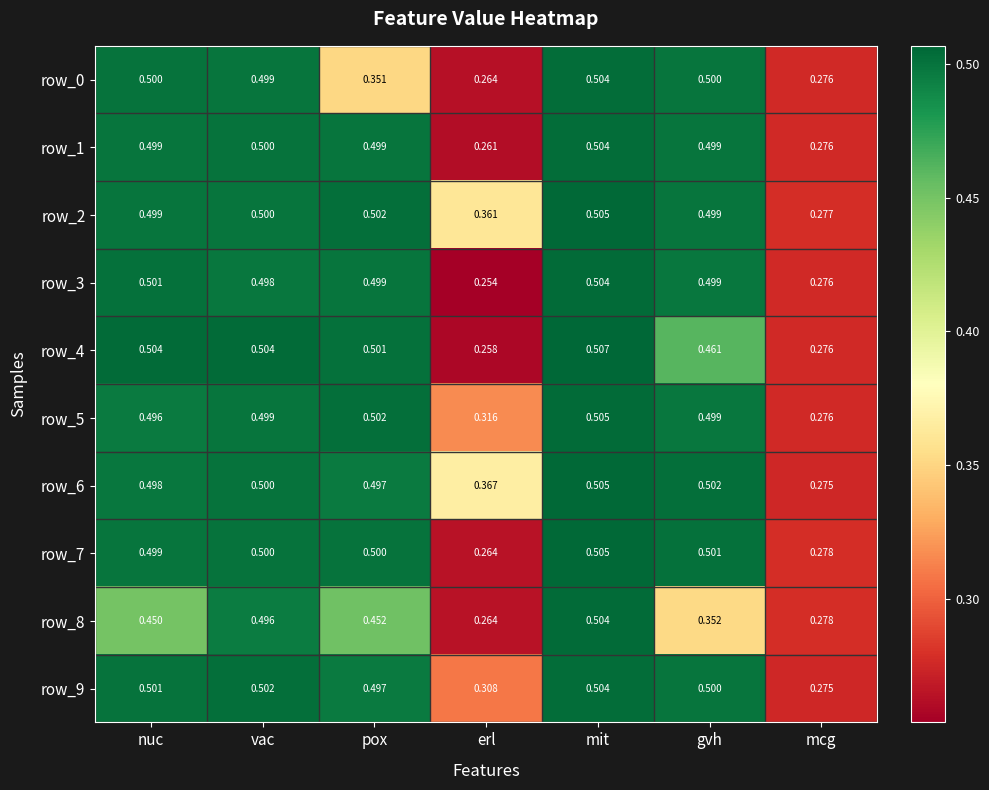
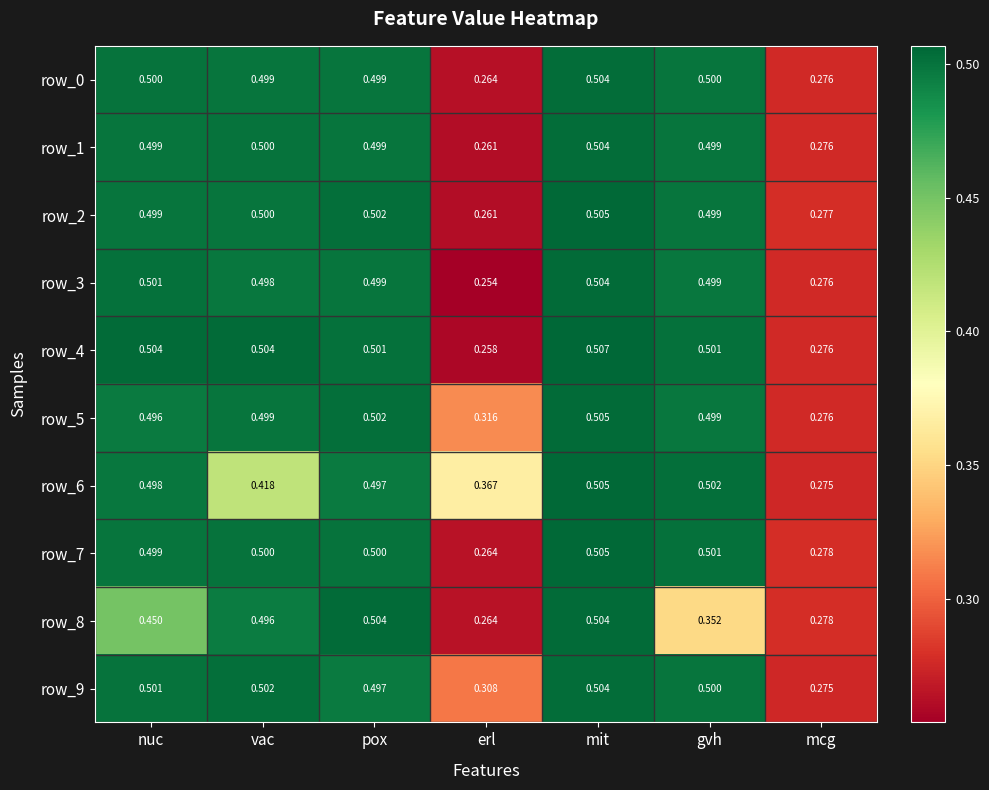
  {
    "row_0": {
      "nuc": 0.500,
      "vac": 0.499,
-     "pox": 0.351,
+     "pox": 0.499,
      "erl": 0.264,
      "mit": 0.504,
      "gvh": 0.500,
      "mcg": 0.276
    },
    "row_1": {
      "nuc": 0.499,
      "vac": 0.500,
      "pox": 0.499,
      "erl": 0.261,
      "mit": 0.504,
      "gvh": 0.499,
      "mcg": 0.276
    },
    "row_2": {
      "nuc": 0.499,
      "vac": 0.500,
      "pox": 0.502,
-     "erl": 0.361,
+     "erl": 0.261,
      "mit": 0.505,
      "gvh": 0.499,
      "mcg": 0.277
    },
    "row_3": {
      "nuc": 0.501,
      "vac": 0.498,
      "pox": 0.499,
      "erl": 0.254,
      "mit": 0.504,
      "gvh": 0.499,
      "mcg": 0.276
    },
    "row_4": {
      "nuc": 0.504,
      "vac": 0.504,
      "pox": 0.501,
      "erl": 0.258,
      "mit": 0.507,
-     "gvh": 0.461,
+     "gvh": 0.501,
      "mcg": 0.276
    },
    "row_5": {
      "nuc": 0.496,
      "vac": 0.499,
      "pox": 0.502,
      "erl": 0.316,
      "mit": 0.505,
      "gvh": 0.499,
      "mcg": 0.276
    },
    "row_6": {
      "nuc": 0.498,
-     "vac": 0.500,
+     "vac": 0.418,
      "pox": 0.497,
      "erl": 0.367,
      "mit": 0.505,
      "gvh": 0.502,
      "mcg": 0.275
    },
    "row_7": {
      "nuc": 0.499,
      "vac": 0.500,
      "pox": 0.500,
      "erl": 0.264,
      "mit": 0.505,
      "gvh": 0.501,
      "mcg": 0.278
    },
    "row_8": {
      "nuc": 0.450,
      "vac": 0.496,
-     "pox": 0.452,
+     "pox": 0.504,
      "erl": 0.264,
      "mit": 0.504,
      "gvh": 0.352,
      "mcg": 0.278
    },
    "row_9": {
      "nuc": 0.501,
      "vac": 0.502,
      "pox": 0.497,
      "erl": 0.308,
      "mit": 0.504,
      "gvh": 0.500,
      "mcg": 0.275
    }
  }
